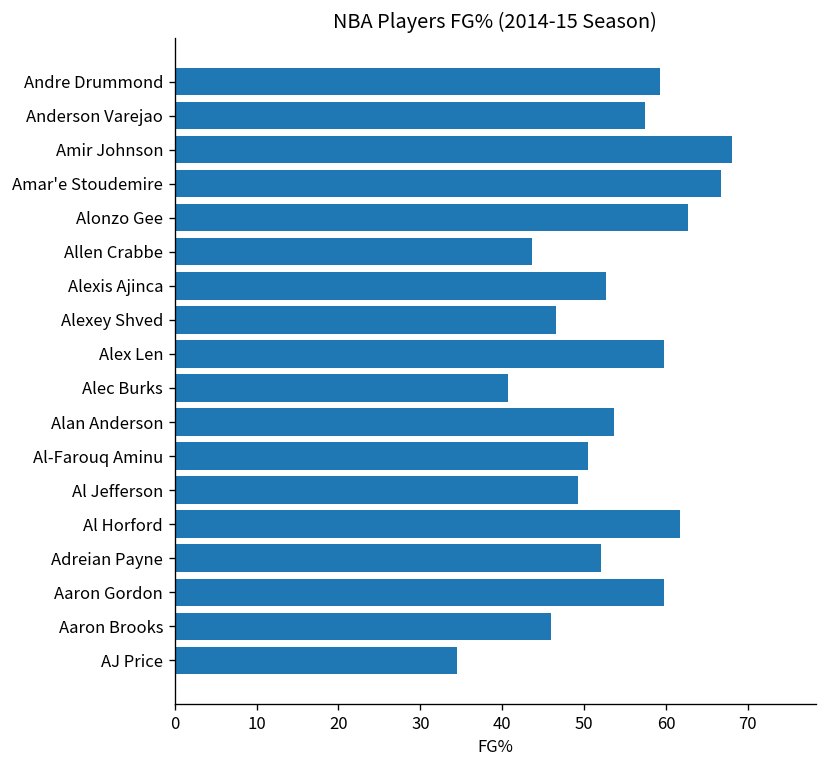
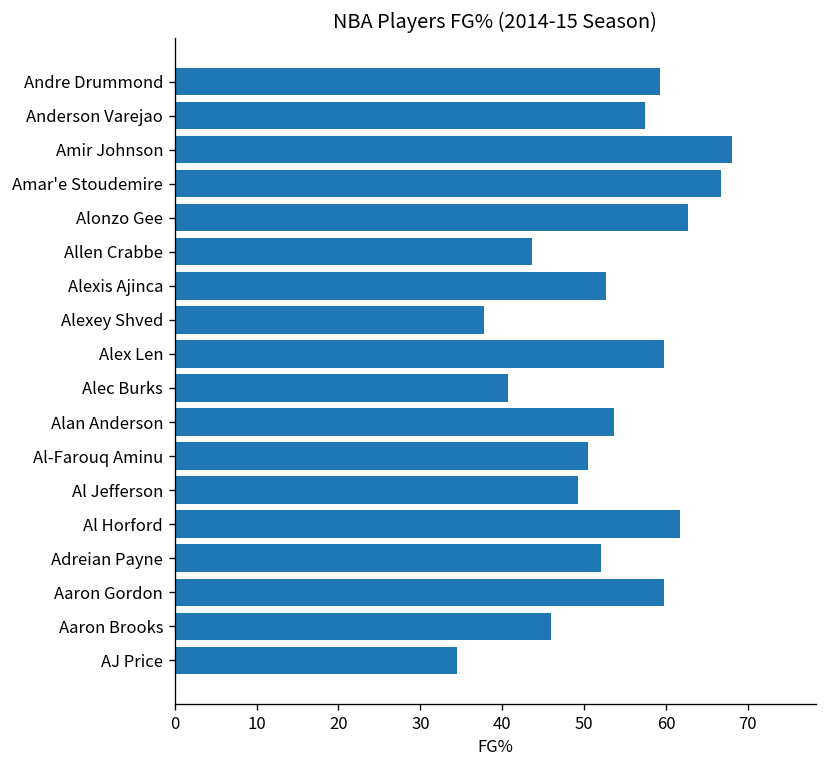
  {
    "Andre Drummond": 59,
    "Anderson Varejao": 57,
    "Amir Johnson": 68,
    "Amar'e Stoudemire": 67,
    "Alonzo Gee": 63,
    "Allen Crabbe": 44,
    "Alexis Ajinca": 53,
-   "Alexey Shved": 47,
+   "Alexey Shved": 38,
    "Alex Len": 60,
    "Alec Burks": 41,
    "Alan Anderson": 54,
    "Al-Farouq Aminu": 51,
    "Al Jefferson": 49,
    "Al Horford": 62,
    "Adreian Payne": 52,
    "Aaron Gordon": 60,
    "Aaron Brooks": 46,
    "AJ Price": 35
  }
